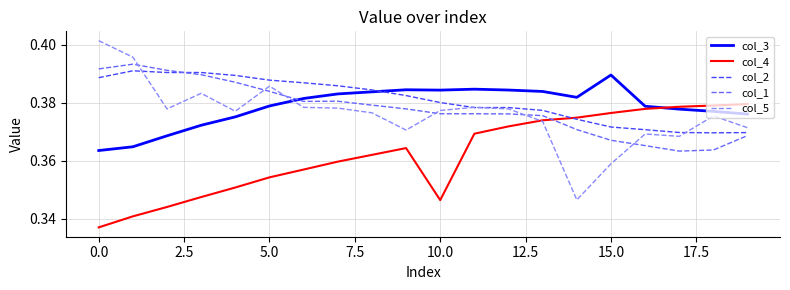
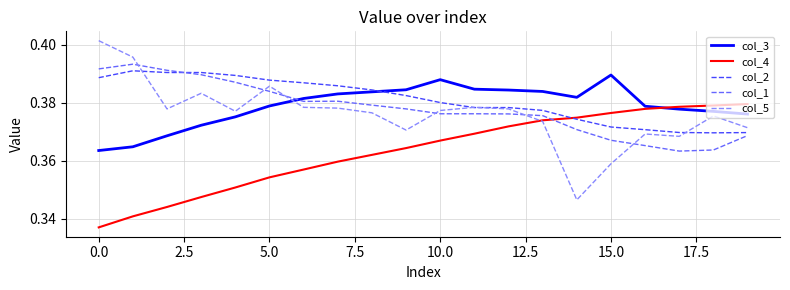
  {
    "col_3": {
      "0.0": 0.363,
      "5.0": 0.379,
-     "10.0": 0.384,
+     "10.0": 0.388,
      "15.0": 0.390
    },
    "col_4": {
      "0.0": 0.337,
      "5.0": 0.354,
-     "10.0": 0.346,
+     "10.0": 0.367,
      "15.0": 0.376
    }
  }
